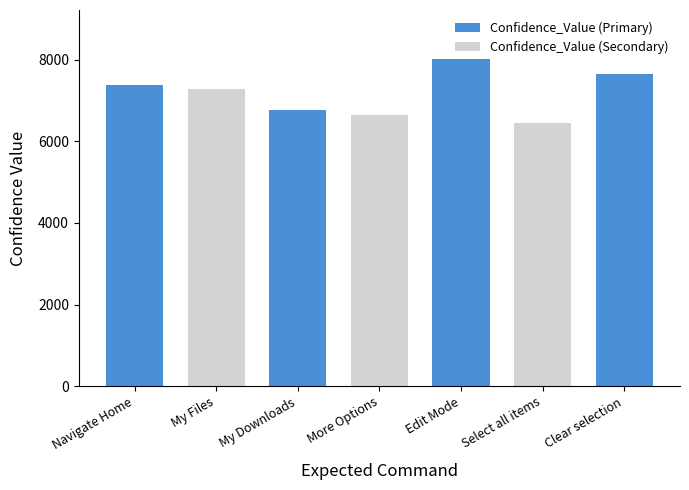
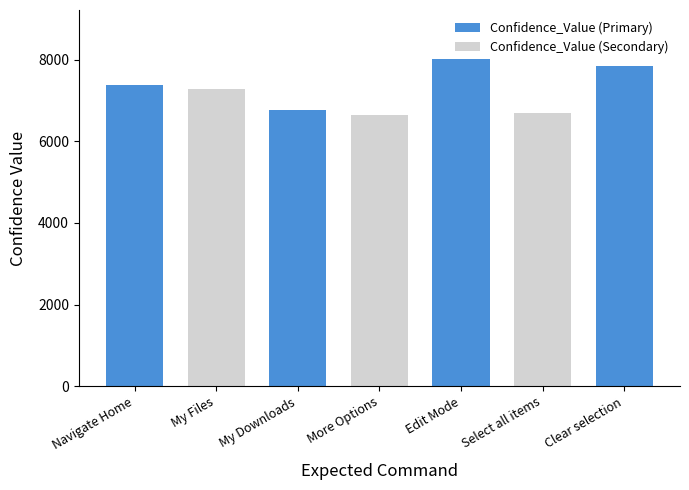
  {
    "Confidence_Value (Primary)": {
      "Navigate Home": 7400,
      "My Downloads": 6800,
      "Edit Mode": 8000,
-     "Clear selection": 7600
+     "Clear selection": 7800
    },
    "Confidence_Value (Secondary)": {
      "My Files": 7300,
      "More Options": 6700,
-     "Select all items": 6400
+     "Select all items": 6700
    }
  }
